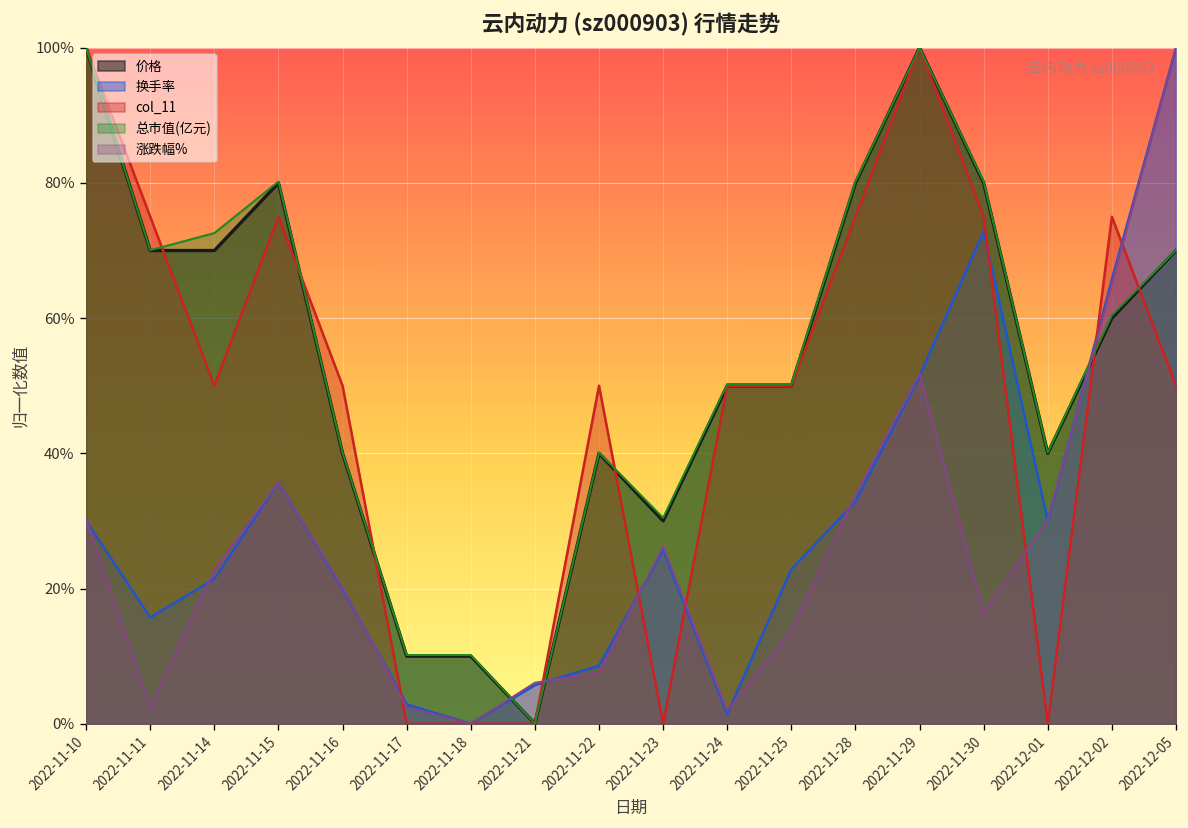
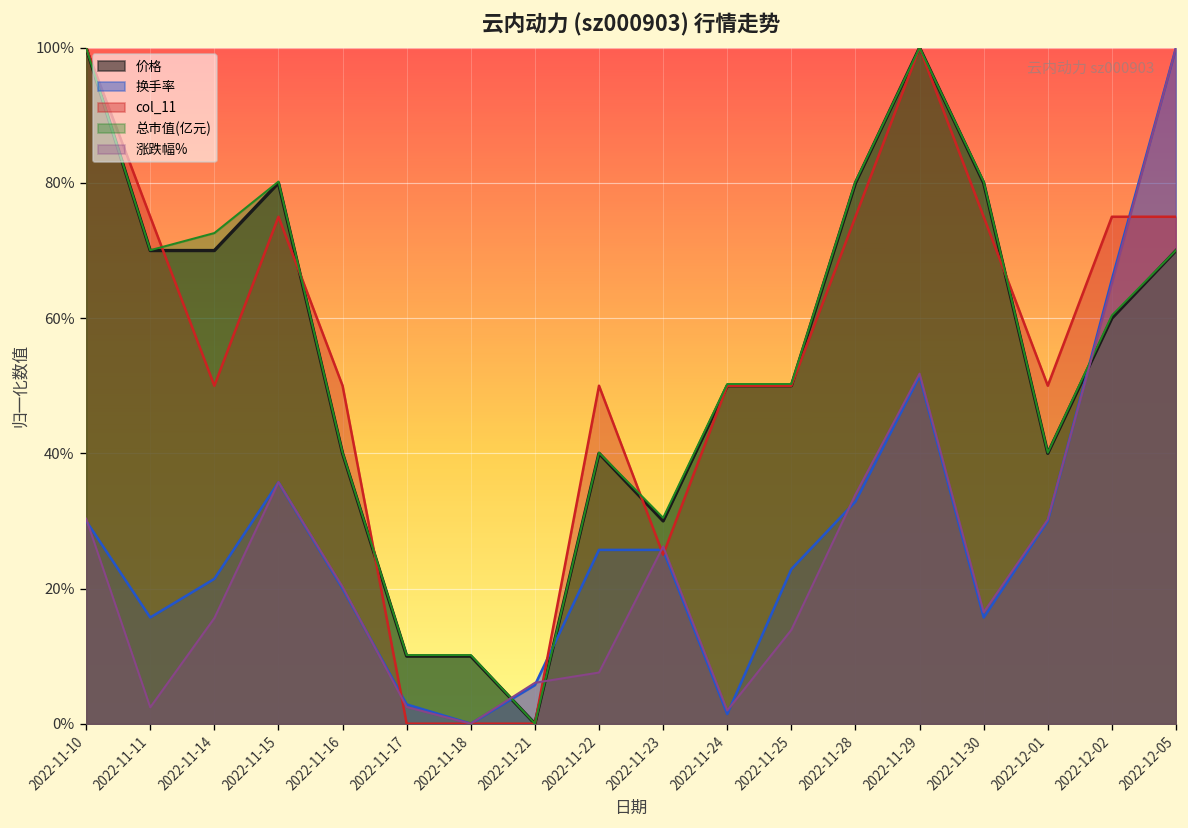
  {
    "价格": {
      "2022-11-14": "70%",
      "2022-11-23": "30%"
    },
    "换手率": {
      "2022-11-11": "16%",
      "2022-11-14": "21%",
-     "2022-11-22": "9%",
+     "2022-11-22": "26%",
      "2022-11-23": "26%",
      "2022-11-24": "1%",
      "2022-11-25": "23%",
      "2022-11-28": "33%",
-     "2022-11-30": "73%",
+     "2022-11-30": "16%",
      "2022-12-02": "66%"
    },
    "col_11": {
      "2022-11-11": "75%",
      "2022-11-14": "50%",
      "2022-11-15": "75%",
      "2022-11-16": "50%",
      "2022-11-17": "0%",
      "2022-11-22": "50%",
-     "2022-11-23": "0%",
+     "2022-11-23": "25%",
      "2022-11-28": "75%",
      "2022-11-30": "75%",
-     "2022-12-01": "0%",
+     "2022-12-01": "50%",
      "2022-12-02": "75%",
-     "2022-12-05": "50%"
+     "2022-12-05": "75%"
    },
    "总市值(亿元)": {
      "2022-11-14": "73%",
      "2022-11-23": "30%"
    },
    "涨跌幅%": {
      "2022-11-11": "2%",
-     "2022-11-14": "23%",
+     "2022-11-14": "16%",
      "2022-11-22": "8%",
      "2022-11-23": "26%",
      "2022-11-24": "2%",
      "2022-11-25": "14%",
      "2022-11-28": "34%",
      "2022-11-30": "16%",
      "2022-12-02": "65%"
    }
  }
